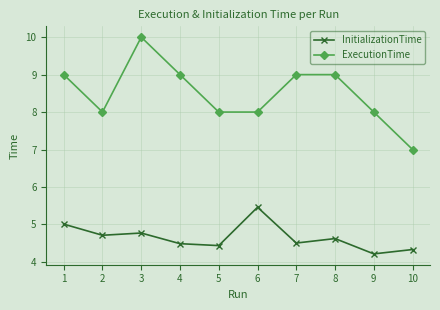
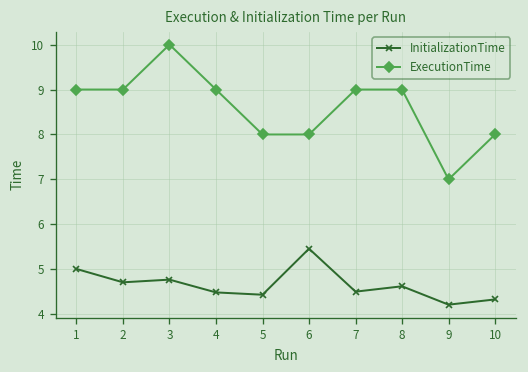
  {
    "InitializationTime": {
      "1": 5,
      "2": 4.7,
      "3": 4.8,
      "4": 4.5,
      "5": 4.4,
      "6": 5.5,
      "7": 4.5,
      "8": 4.6,
      "9": 4.2,
      "10": 4.3
    },
    "ExecutionTime": {
      "1": 9,
-     "2": 8,
+     "2": 9,
      "3": 10,
      "4": 9,
      "5": 8,
      "6": 8,
      "7": 9,
      "8": 9,
-     "9": 8,
-     "10": 7
+     "9": 7,
+     "10": 8
    }
  }
